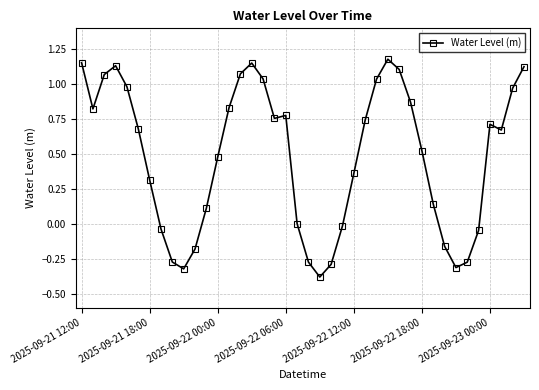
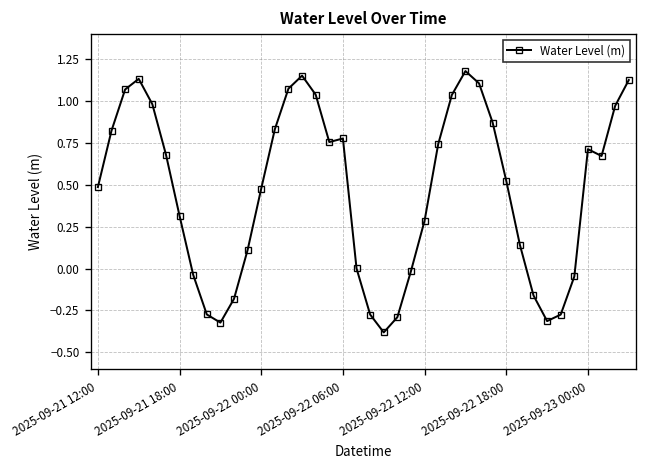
  {
-   "2025-09-21 12:00": 1.15,
+   "2025-09-21 12:00": 0.49,
    "2025-09-21 18:00": 0.31,
    "2025-09-22 00:00": 0.48,
    "2025-09-22 06:00": 0.78,
-   "2025-09-22 12:00": 0.36,
+   "2025-09-22 12:00": 0.29,
    "2025-09-22 18:00": 0.52,
    "2025-09-23 00:00": 0.71
  }
